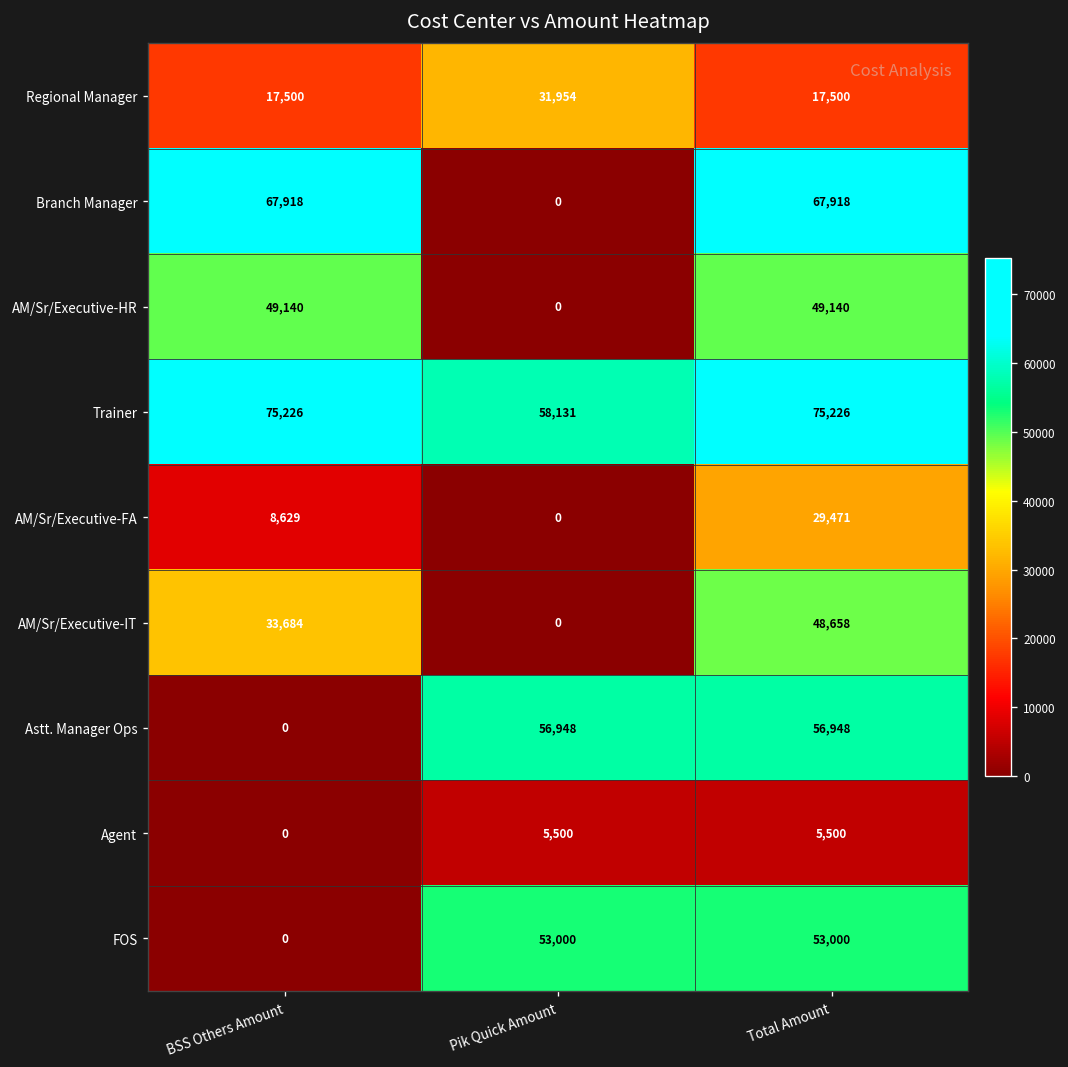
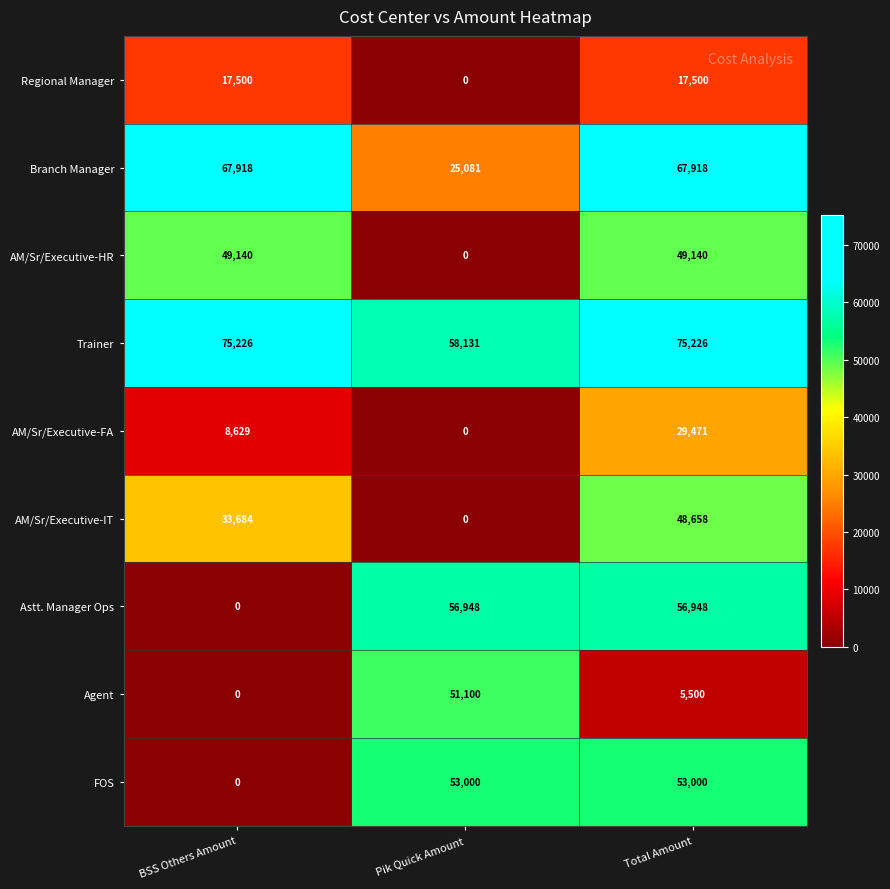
  {
    "Regional Manager": {
      "BSS Others Amount": "17,500",
-     "Pik Quick Amount": "31,954"
+     "Pik Quick Amount": "0"
    },
    "Branch Manager": {
      "BSS Others Amount": "67,918",
-     "Pik Quick Amount": "0",
+     "Pik Quick Amount": "25,081",
      "Total Amount": "67,918"
    },
    "AM/Sr/Executive-HR": {
      "BSS Others Amount": "49,140",
      "Pik Quick Amount": "0",
      "Total Amount": "49,140"
    },
    "Trainer": {
      "BSS Others Amount": "75,226",
      "Pik Quick Amount": "58,131",
      "Total Amount": "75,226"
    },
    "AM/Sr/Executive-FA": {
      "BSS Others Amount": "8,629",
      "Pik Quick Amount": "0",
      "Total Amount": "29,471"
    },
    "AM/Sr/Executive-IT": {
      "BSS Others Amount": "33,684",
      "Pik Quick Amount": "0",
      "Total Amount": "48,658"
    },
    "Astt. Manager Ops": {
      "BSS Others Amount": "0",
      "Pik Quick Amount": "56,948",
      "Total Amount": "56,948"
    },
    "Agent": {
      "BSS Others Amount": "0",
-     "Pik Quick Amount": "5,500",
+     "Pik Quick Amount": "51,100",
      "Total Amount": "5,500"
    },
    "FOS": {
      "BSS Others Amount": "0",
      "Pik Quick Amount": "53,000",
      "Total Amount": "53,000"
    }
  }
